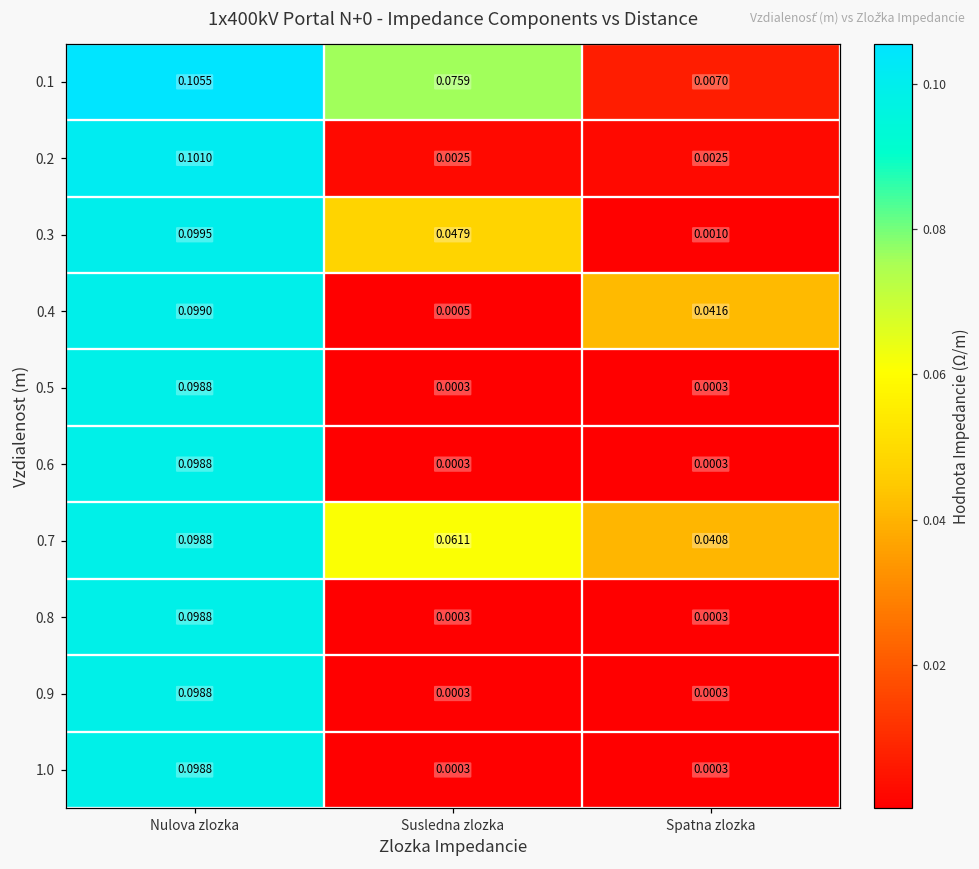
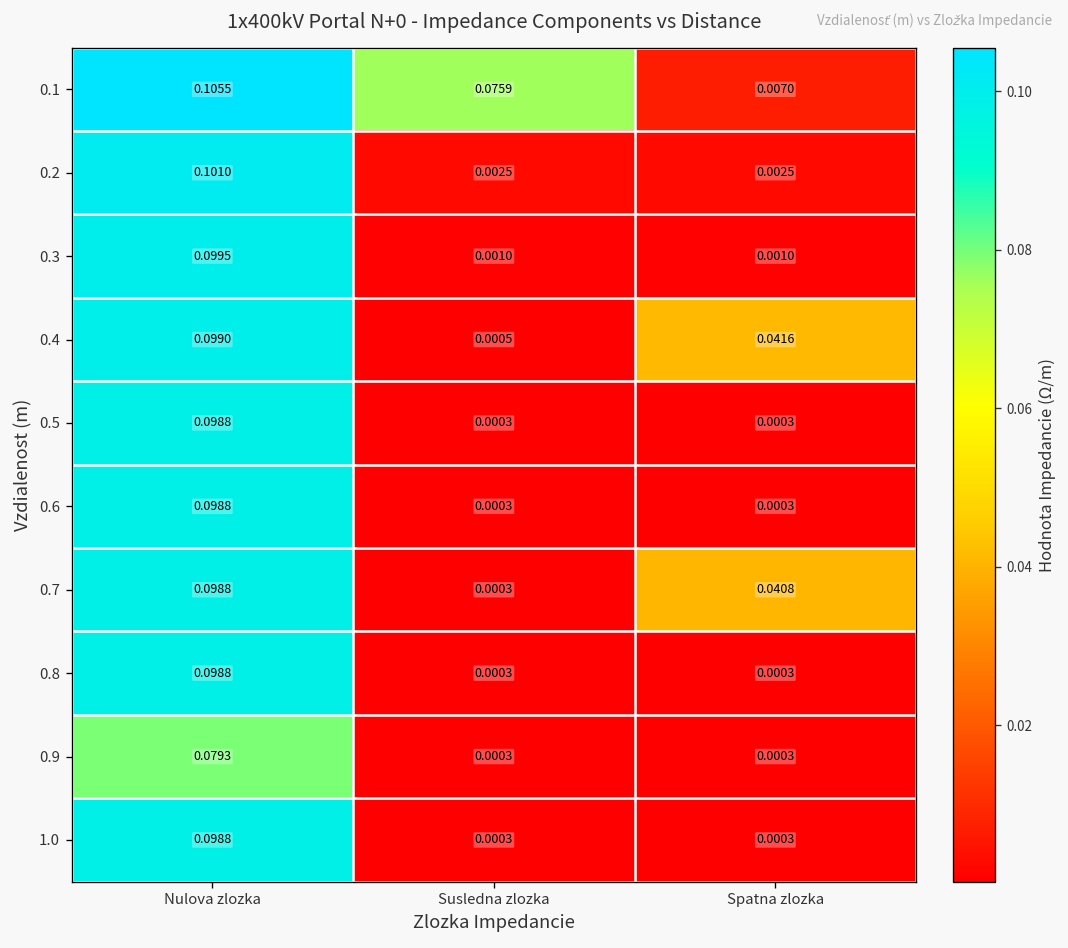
  {
    "0.3": {
-     "Susledna zlozka": 0.0479
+     "Susledna zlozka": 0.0010
    },
    "0.7": {
-     "Susledna zlozka": 0.0611
+     "Susledna zlozka": 0.0003
    },
    "0.9": {
-     "Nulova zlozka": 0.0988
+     "Nulova zlozka": 0.0793
    }
  }
